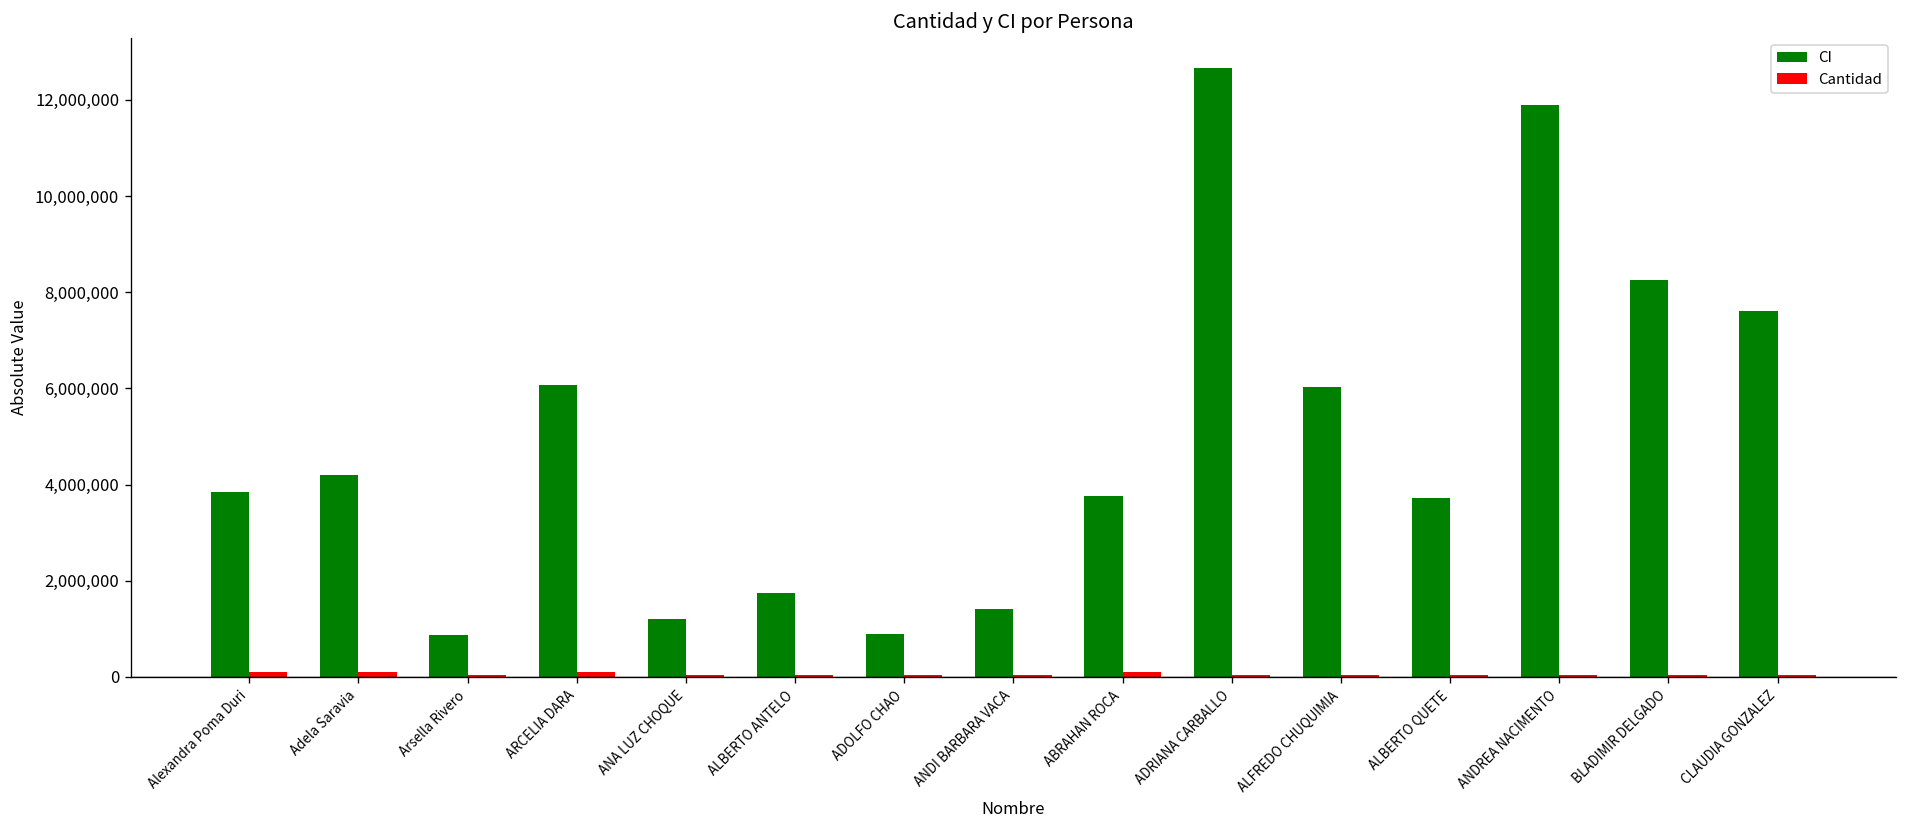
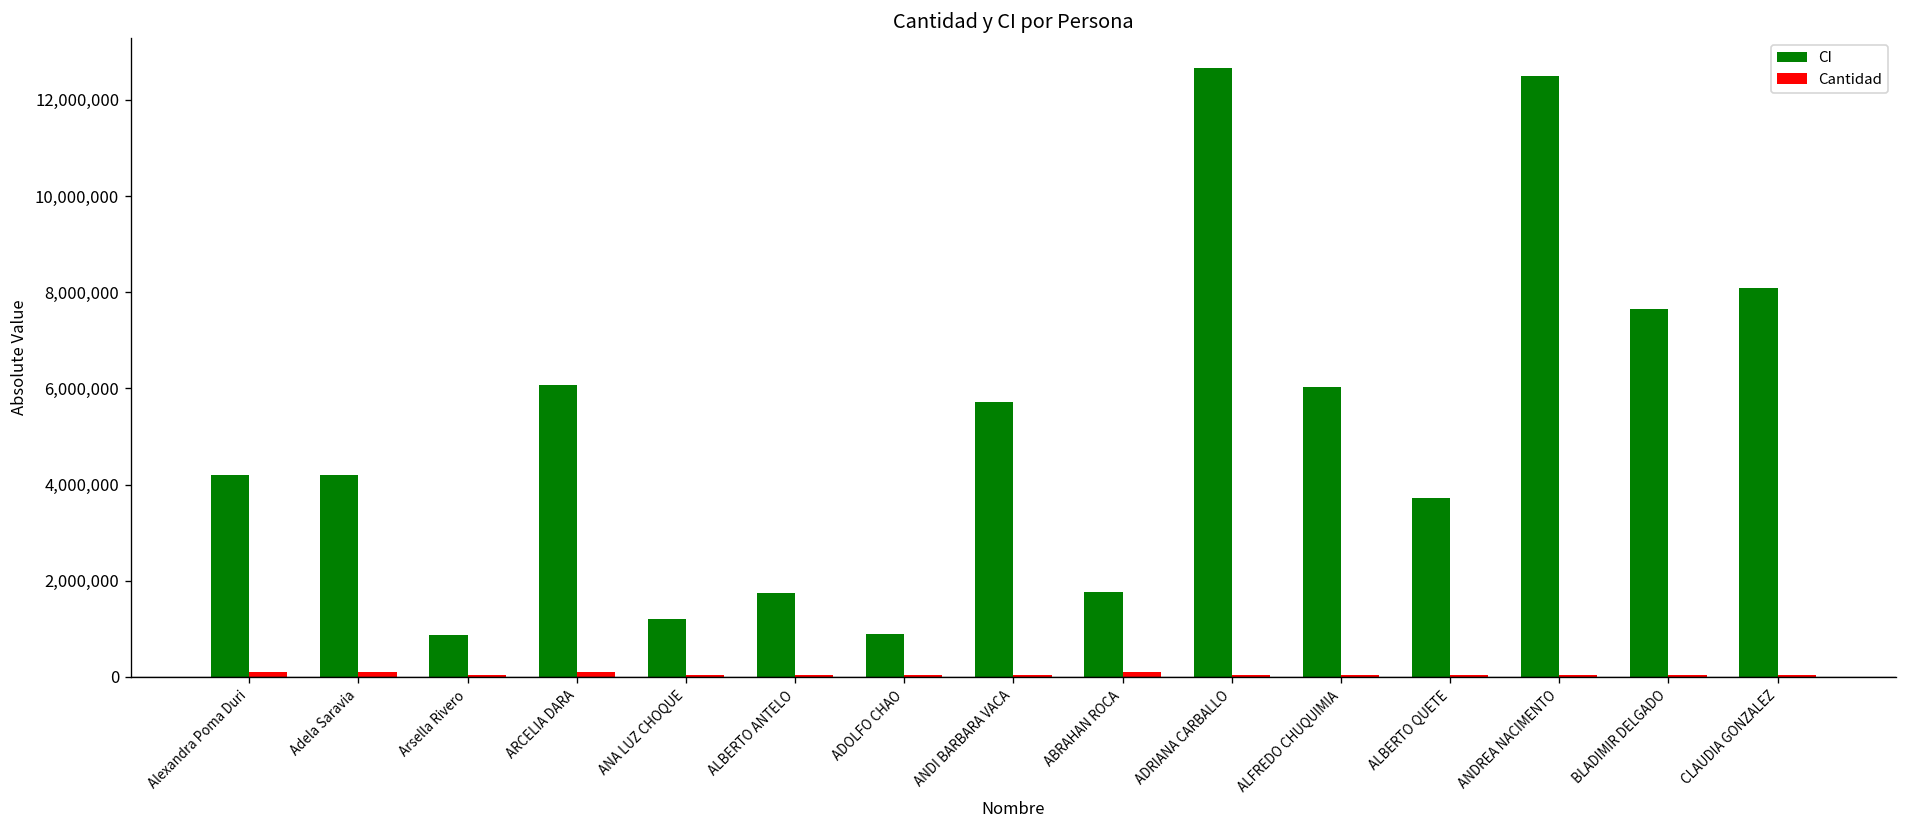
  {
    "CI": {
-     "Alexandra Poma Duri": "3,800,000",
+     "Alexandra Poma Duri": "4,200,000",
      "Adela Saravia": "4,200,000",
      "Arsella Rivero": "900,000",
      "ARCELIA DARA": "6,100,000",
      "ANA LUZ CHOQUE": "1,200,000",
      "ALBERTO ANTELO": "1,800,000",
      "ADOLFO CHAO": "900,000",
-     "ANDI BARBARA VACA": "1,400,000",
-     "ABRAHAN ROCA": "3,800,000",
+     "ANDI BARBARA VACA": "5,700,000",
+     "ABRAHAN ROCA": "1,800,000",
      "ADRIANA CARBALLO": "12,700,000",
      "ALFREDO CHUQUIMIA": "6,000,000",
      "ALBERTO QUETE": "3,700,000",
-     "ANDREA NACIMENTO": "11,900,000",
-     "BLADIMIR DELGADO": "8,200,000",
-     "CLAUDIA GONZALEZ": "7,600,000"
+     "ANDREA NACIMENTO": "12,500,000",
+     "BLADIMIR DELGADO": "7,600,000",
+     "CLAUDIA GONZALEZ": "8,100,000"
    },
    "Cantidad": {
      "Alexandra Poma Duri": "100,000",
      "Adela Saravia": "100,000",
      "ARCELIA DARA": "100,000",
      "ABRAHAN ROCA": "100,000"
    }
  }
